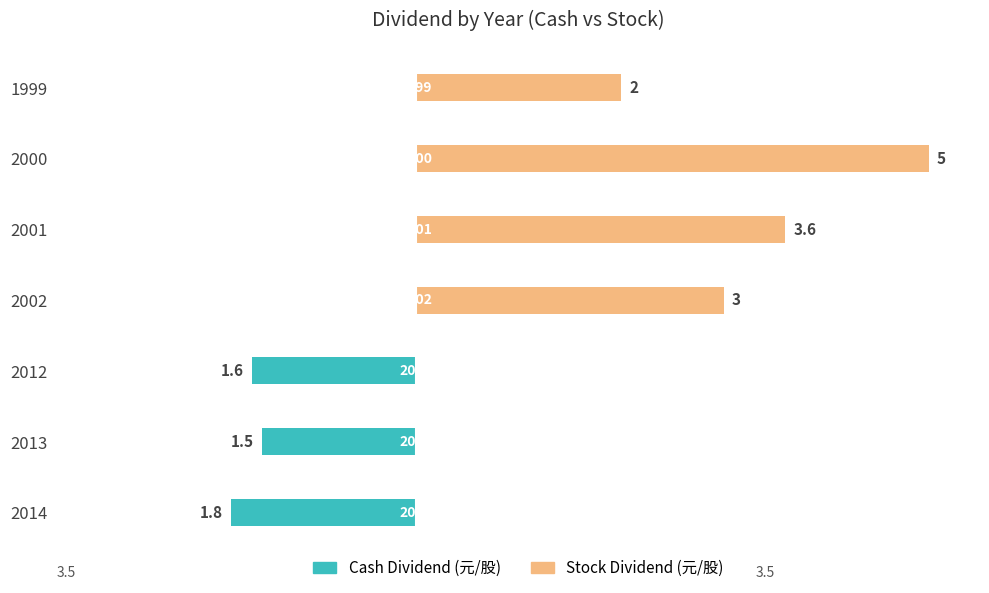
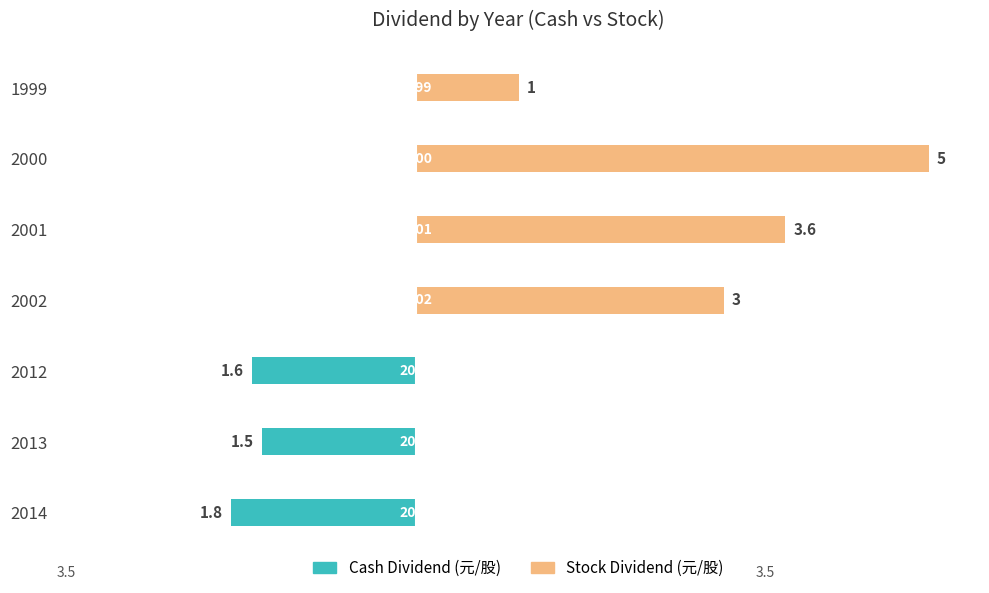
  {
    "Stock Dividend (元/股)": {
-     "1999": 2,
+     "1999": 1,
      "2000": 5,
      "2001": 3.6,
      "2002": 3
    }
  }
